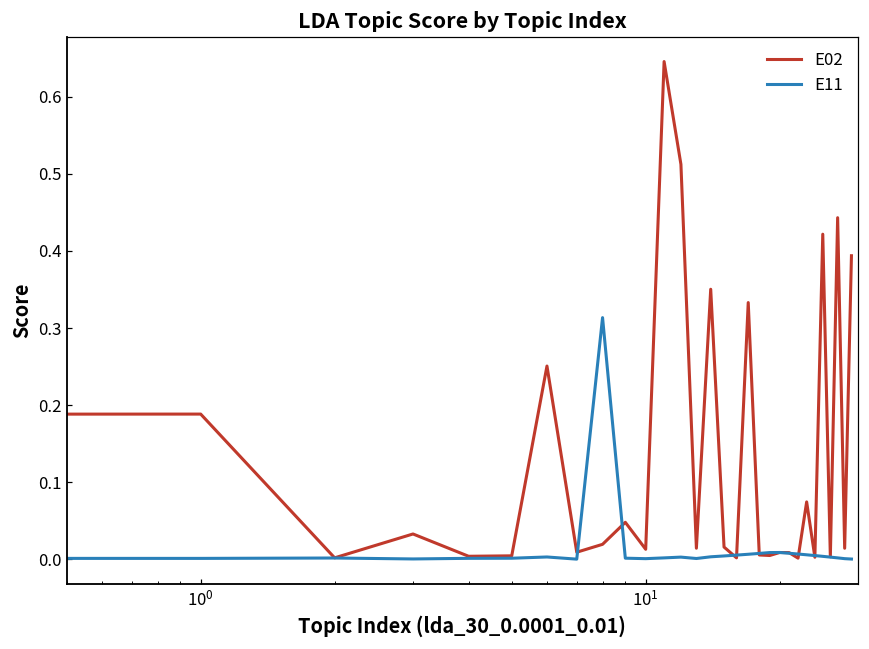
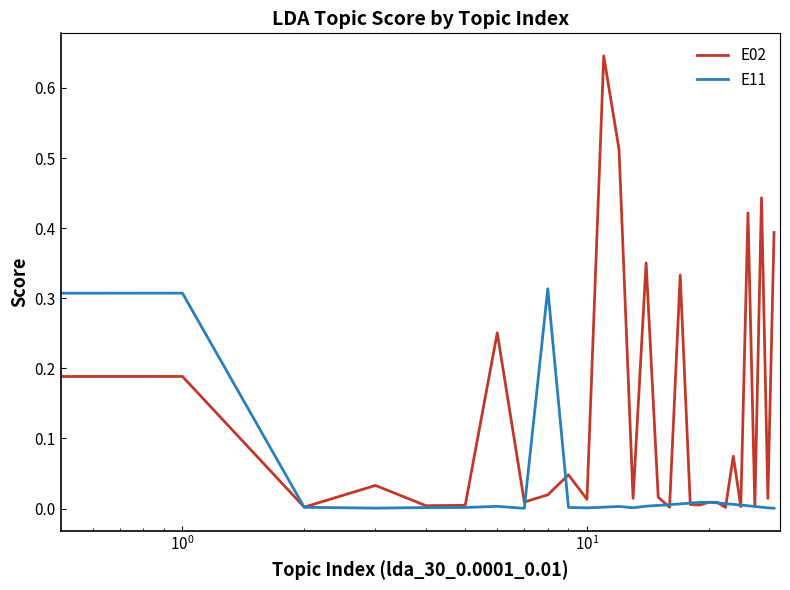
  {
    "E02": {
      "10^0": 0.19,
      "10^1": 0.01
    },
    "E11": {
-     "10^0": 0.00,
+     "10^0": 0.31,
      "10^1": 0.00
    }
  }
